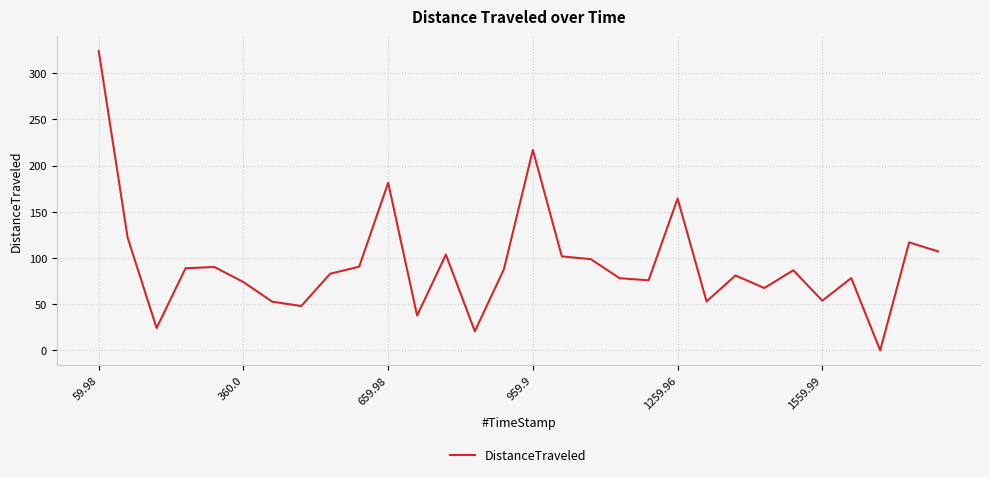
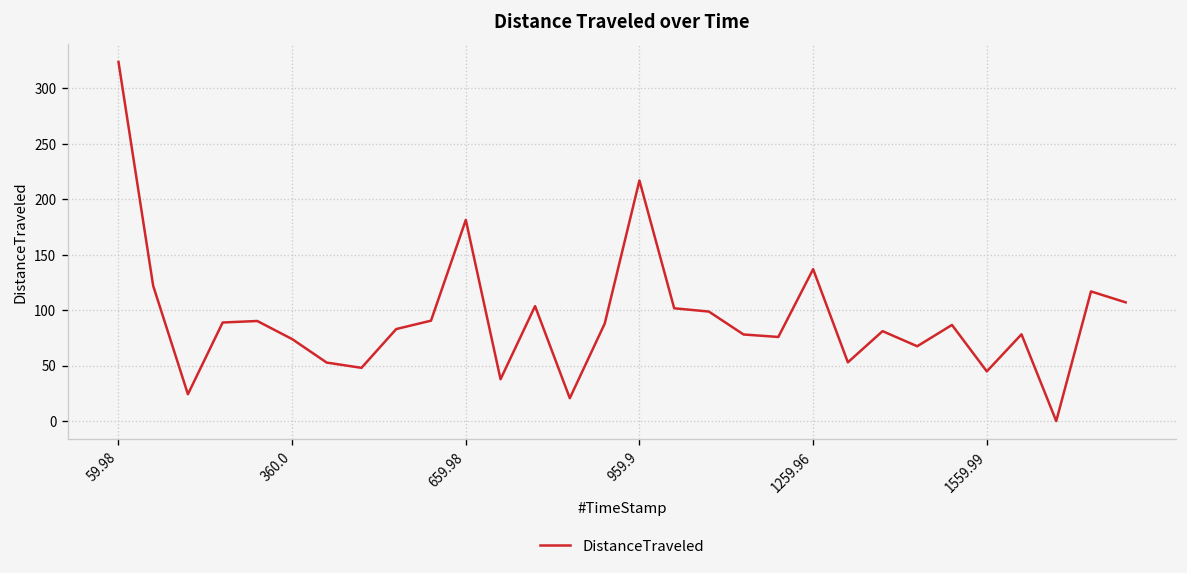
  {
    "59.98": 320,
    "360.0": 70,
    "659.98": 180,
    "959.9": 220,
-   "1259.96": 160,
-   "1559.99": 50
+   "1259.96": 140,
+   "1559.99": 40
  }
